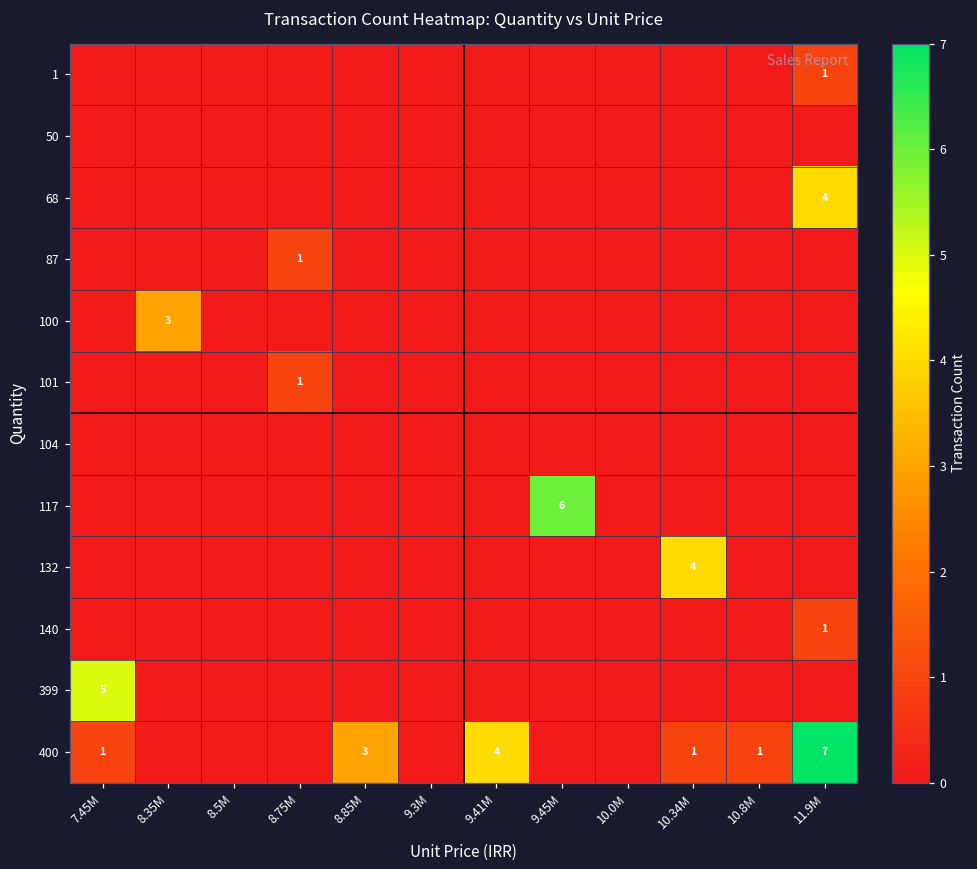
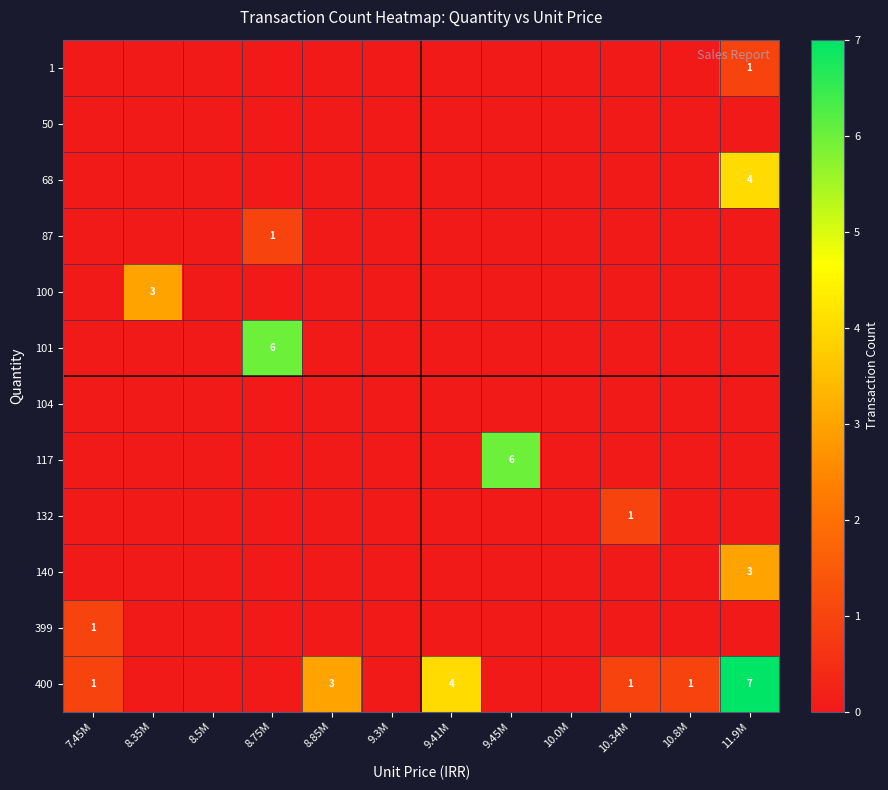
  {
    "1": {
      "11.9M": 1
    },
    "68": {
      "11.9M": 4
    },
    "87": {
      "8.75M": 1
    },
    "100": {
      "8.35M": 3
    },
    "101": {
-     "8.75M": 1
+     "8.75M": 6
    },
    "117": {
      "9.45M": 6
    },
    "132": {
-     "10.34M": 4
+     "10.34M": 1
    },
    "140": {
-     "11.9M": 1
+     "11.9M": 3
    },
    "399": {
-     "7.45M": 5
+     "7.45M": 1
    },
    "400": {
      "7.45M": 1,
      "8.85M": 3,
      "9.41M": 4,
      "10.34M": 1,
      "10.8M": 1,
      "11.9M": 7
    }
  }
